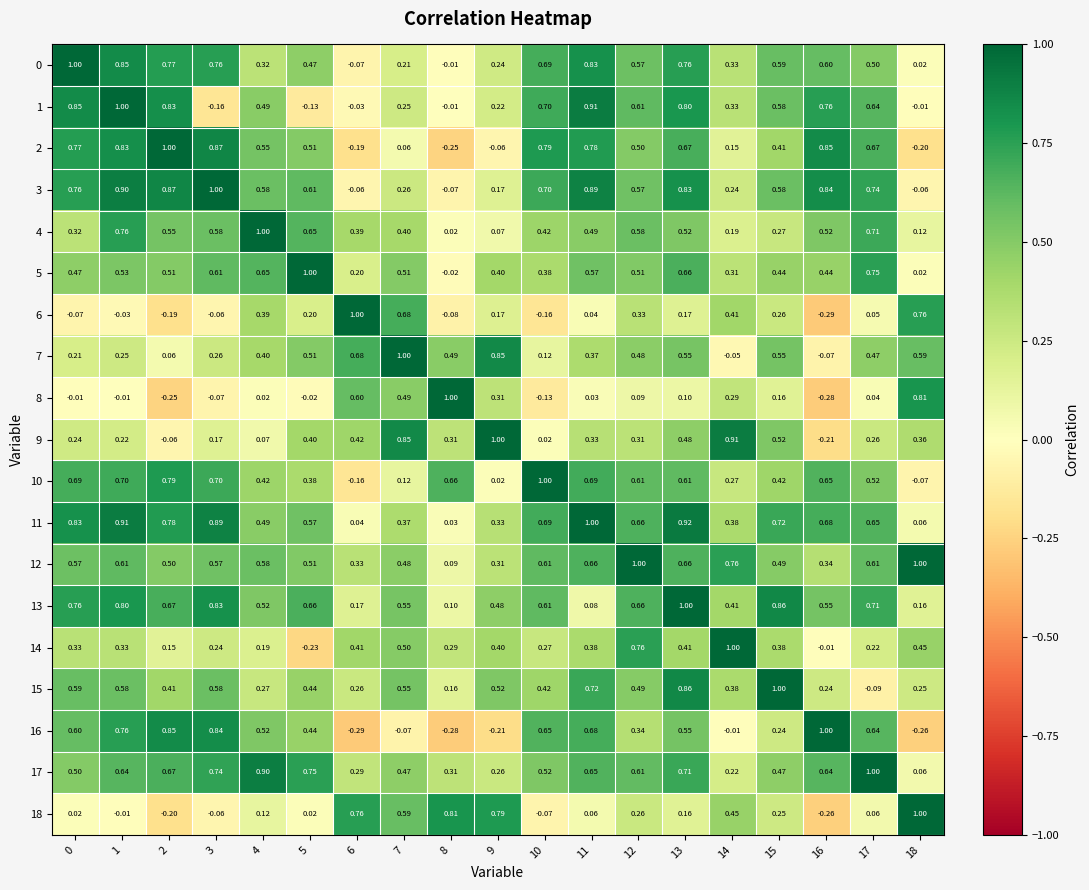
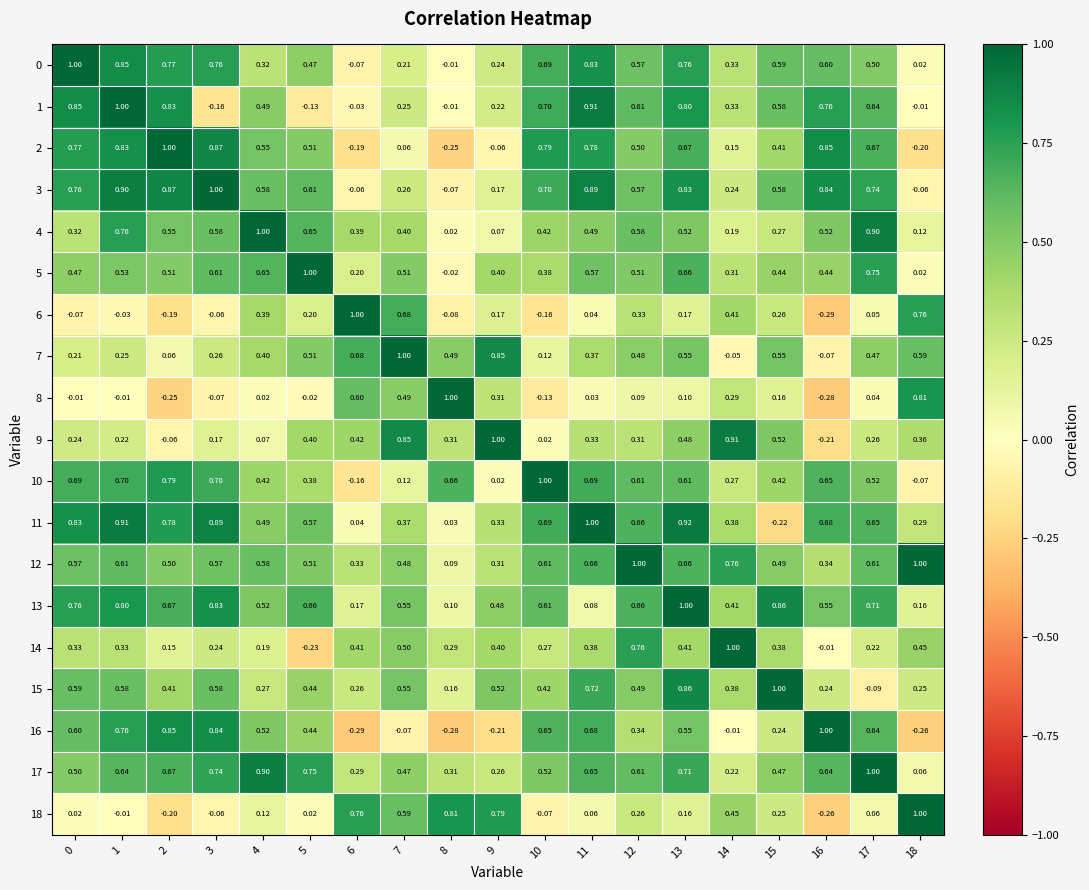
  {
    "4": {
      "0": 0.32,
      "1": 0.76,
      "2": 0.55,
      "3": 0.58,
      "4": 1.00,
      "5": 0.65,
      "6": 0.39,
      "7": 0.40,
      "8": 0.02,
      "9": 0.07,
      "10": 0.42,
      "11": 0.49,
      "12": 0.58,
      "13": 0.52,
      "14": 0.19,
      "15": 0.27,
      "16": 0.52,
-     "17": 0.71,
+     "17": 0.90,
      "18": 0.12
    },
    "11": {
      "0": 0.83,
      "1": 0.91,
      "2": 0.78,
      "3": 0.89,
      "4": 0.49,
      "5": 0.57,
      "6": 0.04,
      "7": 0.37,
      "8": 0.03,
      "9": 0.33,
      "10": 0.69,
      "11": 1.00,
      "12": 0.66,
      "13": 0.92,
      "14": 0.38,
-     "15": 0.72,
+     "15": -0.22,
      "16": 0.68,
      "17": 0.65,
-     "18": 0.06
+     "18": 0.29
    }
  }
